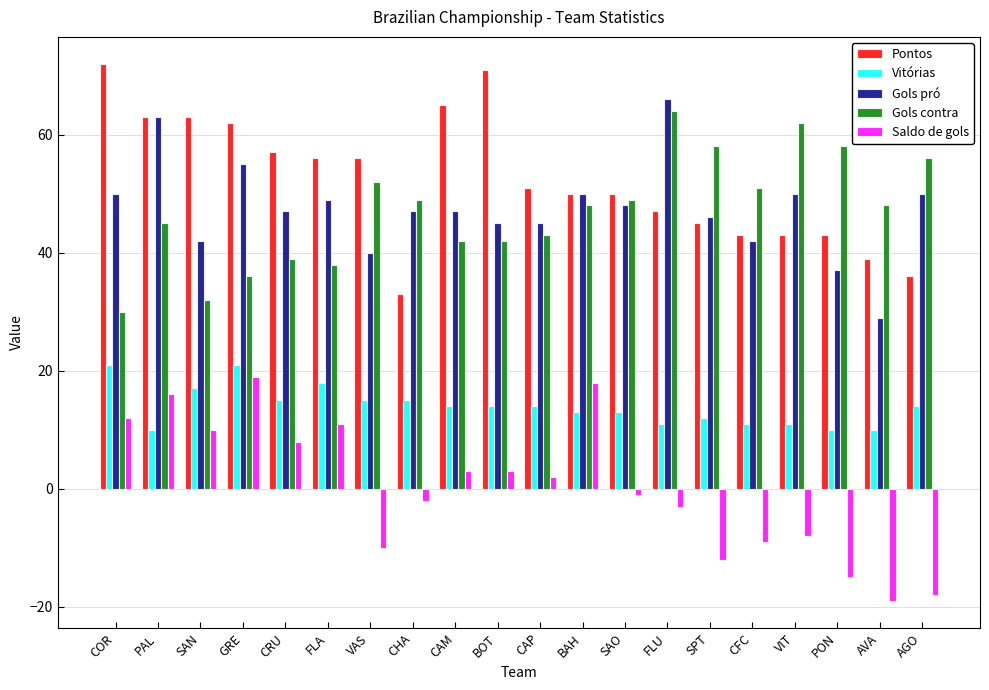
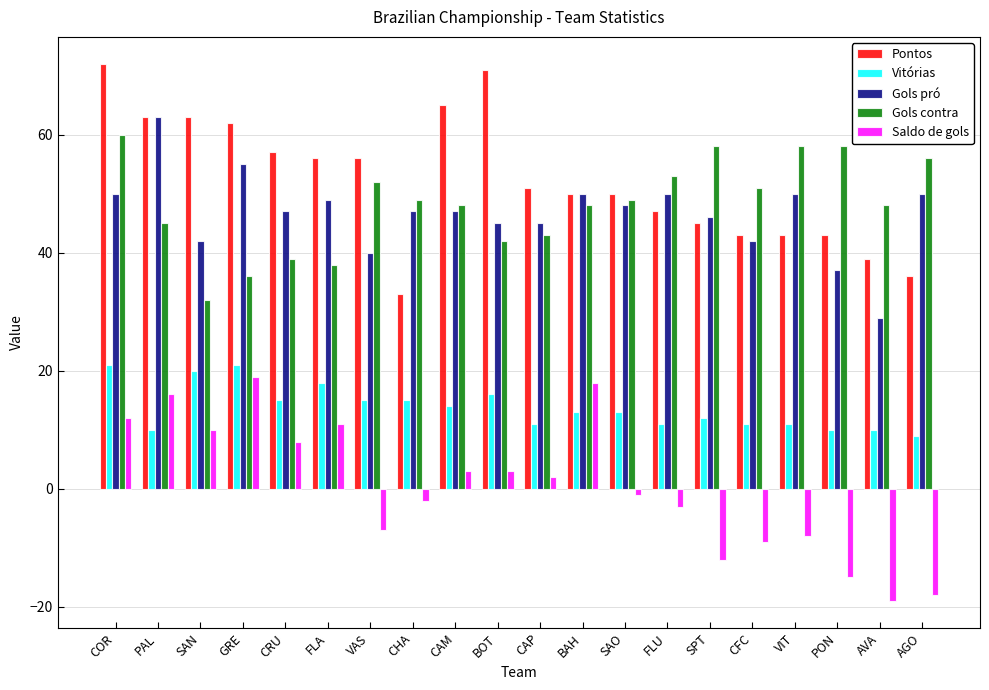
  {
    "Pontos": {
      "COR": 72,
      "PAL": 63,
      "SAN": 63,
      "GRE": 62,
      "CRU": 57,
      "FLA": 56,
      "VAS": 56,
      "CHA": 33,
      "CAM": 65,
      "BOT": 71,
      "CAP": 51,
      "BAH": 50,
      "SAO": 50,
      "FLU": 47,
      "SPT": 45,
      "CFC": 43,
      "VIT": 43,
      "PON": 43,
      "AVA": 39,
      "AGO": 36
    },
    "Vitórias": {
      "COR": 21,
      "PAL": 10,
-     "SAN": 17,
+     "SAN": 20,
      "GRE": 21,
      "CRU": 15,
      "FLA": 18,
      "VAS": 15,
      "CHA": 15,
      "CAM": 14,
-     "BOT": 14,
-     "CAP": 14,
+     "BOT": 16,
+     "CAP": 11,
      "BAH": 13,
      "SAO": 13,
      "FLU": 11,
      "SPT": 12,
      "CFC": 11,
      "VIT": 11,
      "PON": 10,
      "AVA": 10,
-     "AGO": 14
+     "AGO": 9
    },
    "Gols pró": {
      "COR": 50,
      "PAL": 63,
      "SAN": 42,
      "GRE": 55,
      "CRU": 47,
      "FLA": 49,
      "VAS": 40,
      "CHA": 47,
      "CAM": 47,
      "BOT": 45,
      "CAP": 45,
      "BAH": 50,
      "SAO": 48,
-     "FLU": 66,
+     "FLU": 50,
      "SPT": 46,
      "CFC": 42,
      "VIT": 50,
      "PON": 37,
      "AVA": 29,
      "AGO": 50
    },
    "Gols contra": {
-     "COR": 30,
+     "COR": 60,
      "PAL": 45,
      "SAN": 32,
      "GRE": 36,
      "CRU": 39,
      "FLA": 38,
      "VAS": 52,
      "CHA": 49,
-     "CAM": 42,
+     "CAM": 48,
      "BOT": 42,
      "CAP": 43,
      "BAH": 48,
      "SAO": 49,
-     "FLU": 64,
+     "FLU": 53,
      "SPT": 58,
      "CFC": 51,
-     "VIT": 62,
+     "VIT": 58,
      "PON": 58,
      "AVA": 48,
      "AGO": 56
    },
    "Saldo de gols": {
      "COR": 12,
      "PAL": 16,
      "SAN": 10,
      "GRE": 19,
      "CRU": 8,
      "FLA": 11,
-     "VAS": -10,
+     "VAS": -7,
      "CHA": -2,
      "CAM": 3,
      "BOT": 3,
      "CAP": 2,
      "BAH": 18,
      "SAO": -1,
      "FLU": -3,
      "SPT": -12,
      "CFC": -9,
      "VIT": -8,
      "PON": -15,
      "AVA": -19,
      "AGO": -18
    }
  }
